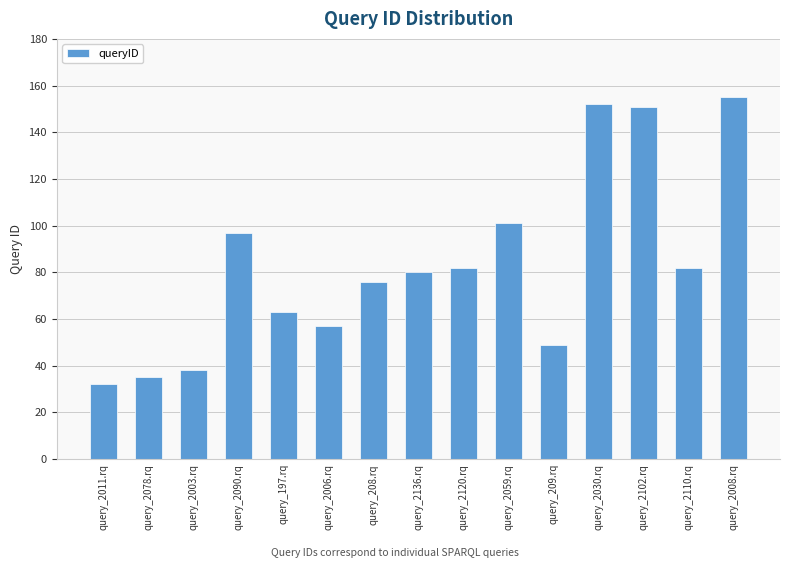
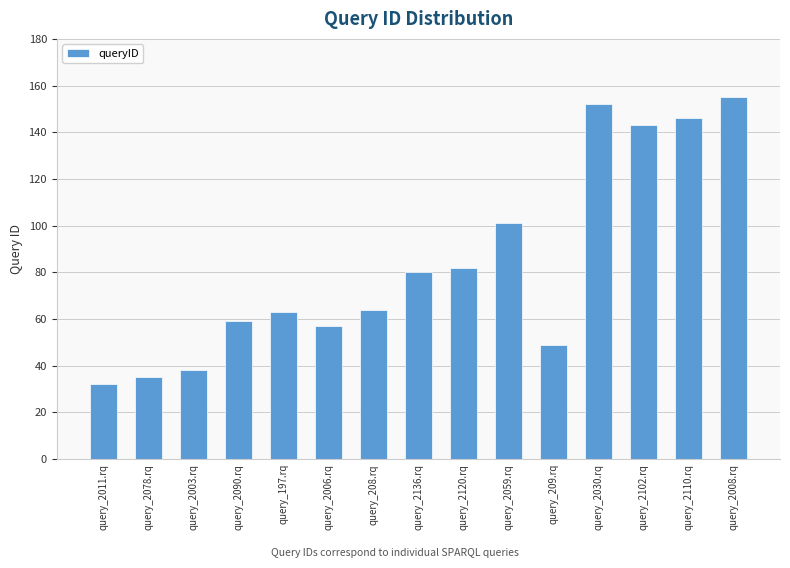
  {
    "query_2011.rq": 32,
    "query_2078.rq": 35,
    "query_2003.rq": 38,
-   "query_2090.rq": 97,
+   "query_2090.rq": 59,
    "query_197.rq": 63,
    "query_2006.rq": 57,
-   "query_208.rq": 76,
+   "query_208.rq": 64,
    "query_2136.rq": 80,
    "query_2120.rq": 82,
    "query_2059.rq": 101,
    "query_209.rq": 49,
    "query_2030.rq": 152,
-   "query_2102.rq": 151,
-   "query_2110.rq": 82,
+   "query_2102.rq": 143,
+   "query_2110.rq": 146,
    "query_2008.rq": 155
  }
